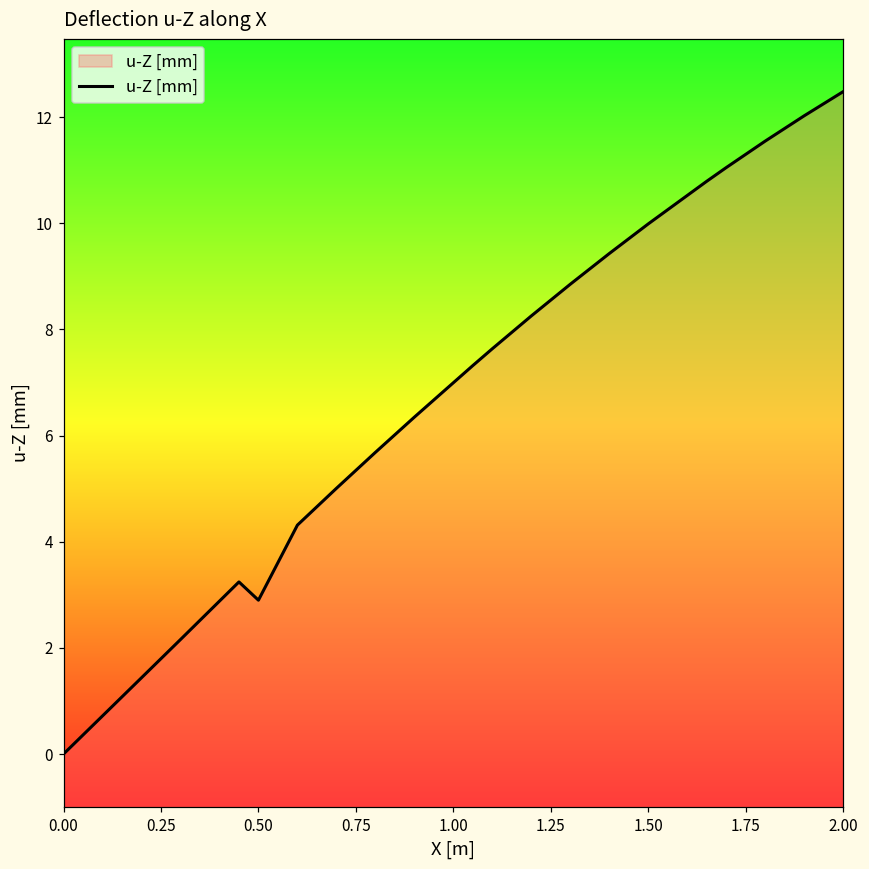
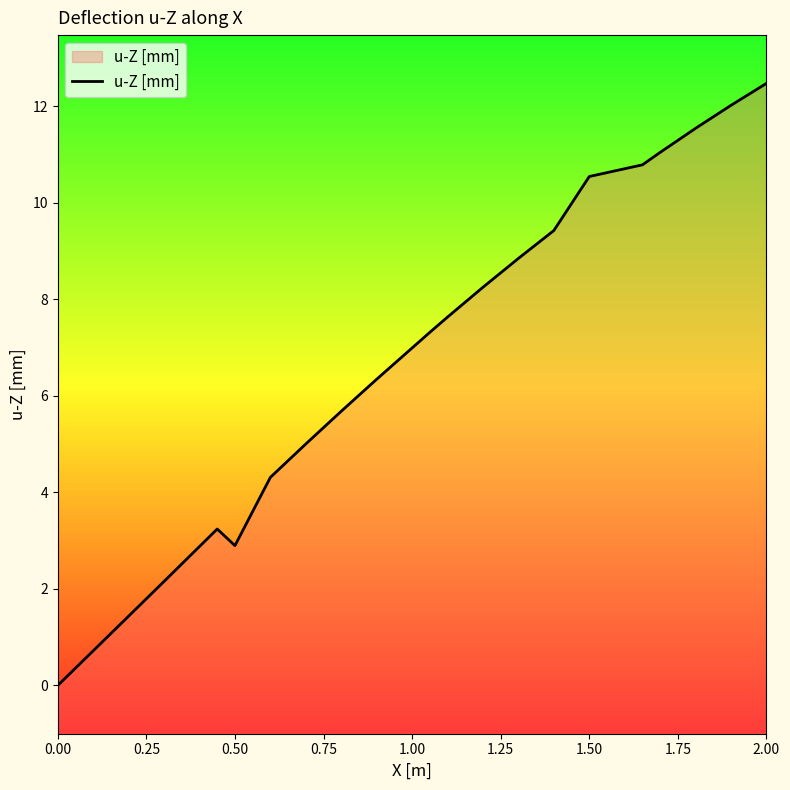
  {
    "0.00": 0.0,
    "0.50": 2.9,
-   "1.50": 10.0,
+   "1.50": 10.5,
    "2.00": 12.5
  }
